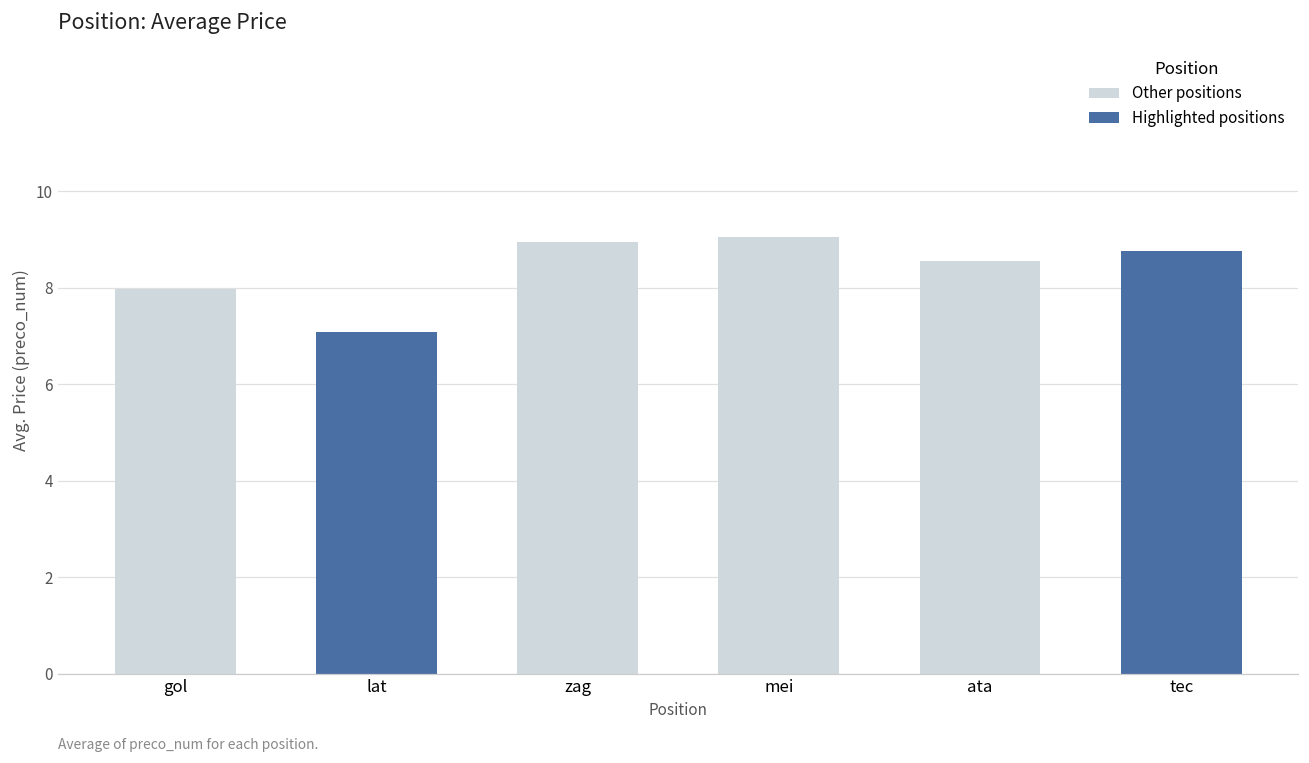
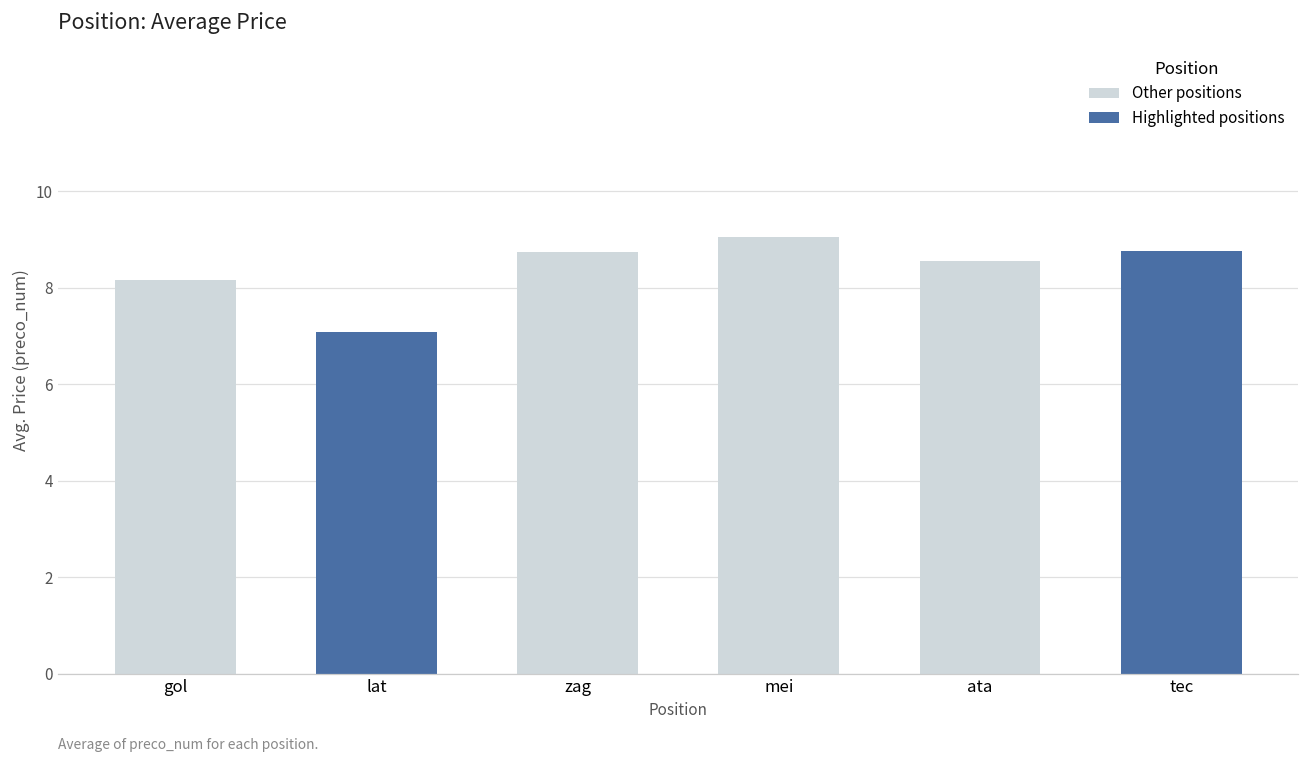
  {
-   "gol": 8.0,
+   "gol": 8.2,
    "lat": 7.1,
-   "zag": 9.0,
+   "zag": 8.7,
    "mei": 9.1,
    "ata": 8.6,
    "tec": 8.8
  }
